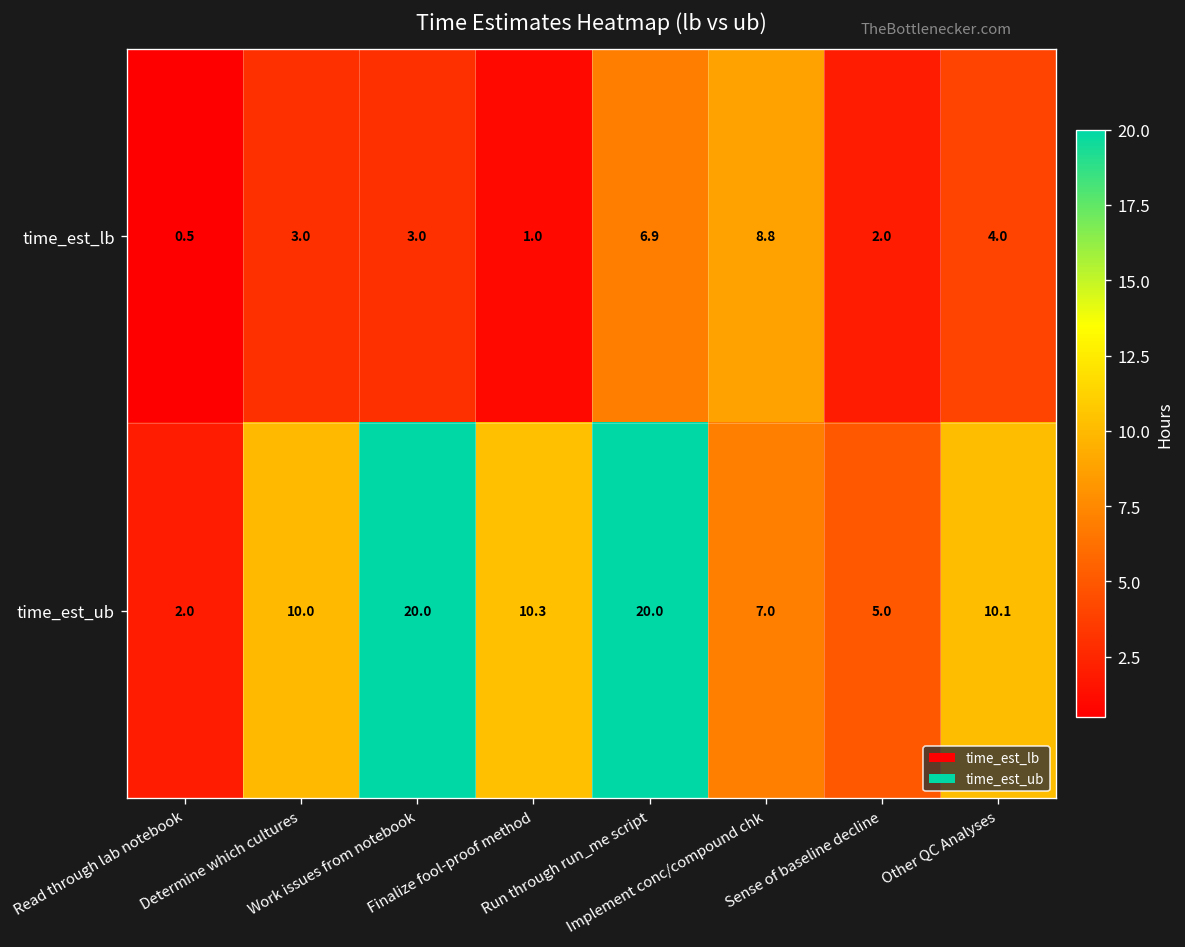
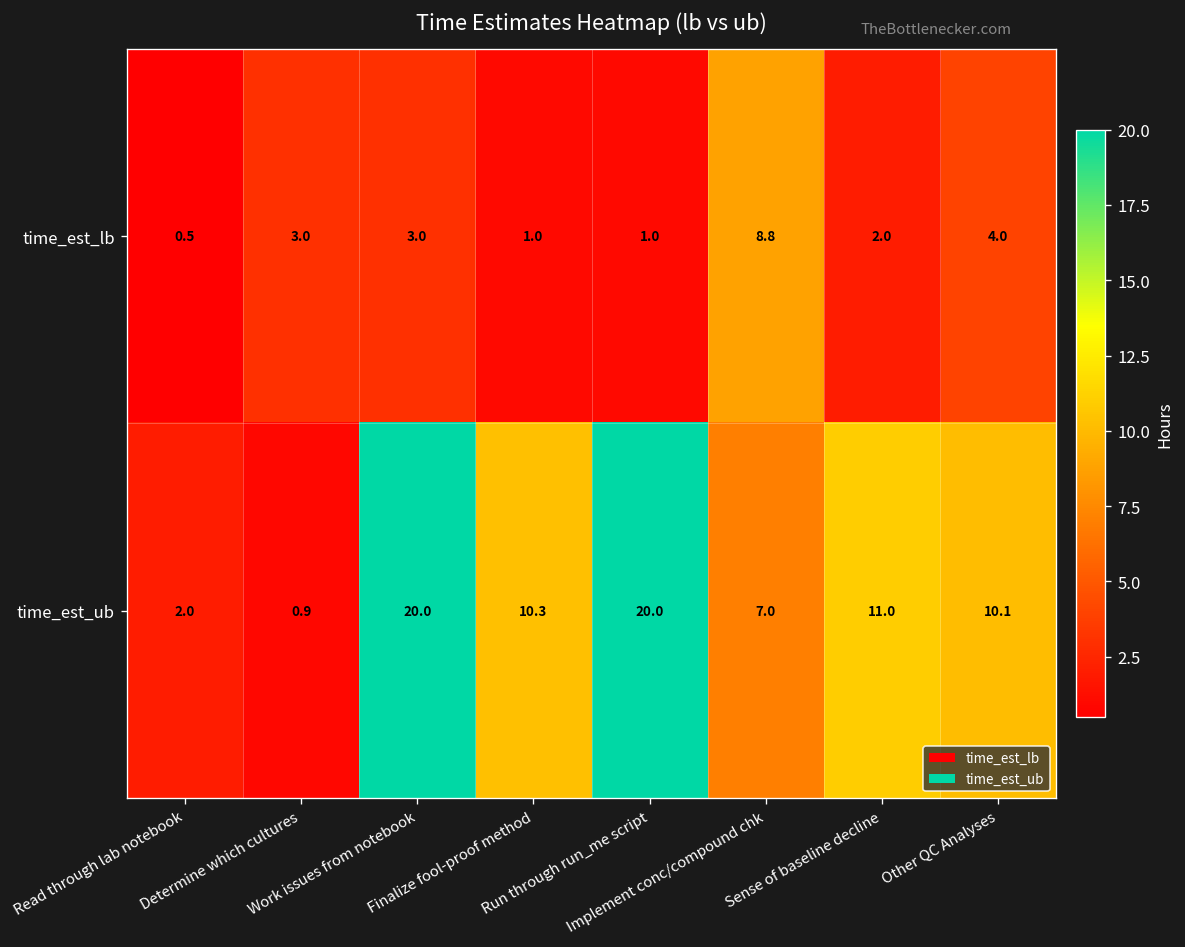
  {
    "time_est_lb": {
      "Read through lab notebook": 0.5,
      "Determine which cultures": 3.0,
      "Work issues from notebook": 3.0,
      "Finalize fool-proof method": 1.0,
-     "Run through run_me script": 6.9,
+     "Run through run_me script": 1.0,
      "Implement conc/compound chk": 8.8,
      "Sense of baseline decline": 2.0,
      "Other QC Analyses": 4.0
    },
    "time_est_ub": {
      "Read through lab notebook": 2.0,
-     "Determine which cultures": 10.0,
+     "Determine which cultures": 0.9,
      "Work issues from notebook": 20.0,
      "Finalize fool-proof method": 10.3,
      "Run through run_me script": 20.0,
      "Implement conc/compound chk": 7.0,
-     "Sense of baseline decline": 5.0,
+     "Sense of baseline decline": 11.0,
      "Other QC Analyses": 10.1
    }
  }
